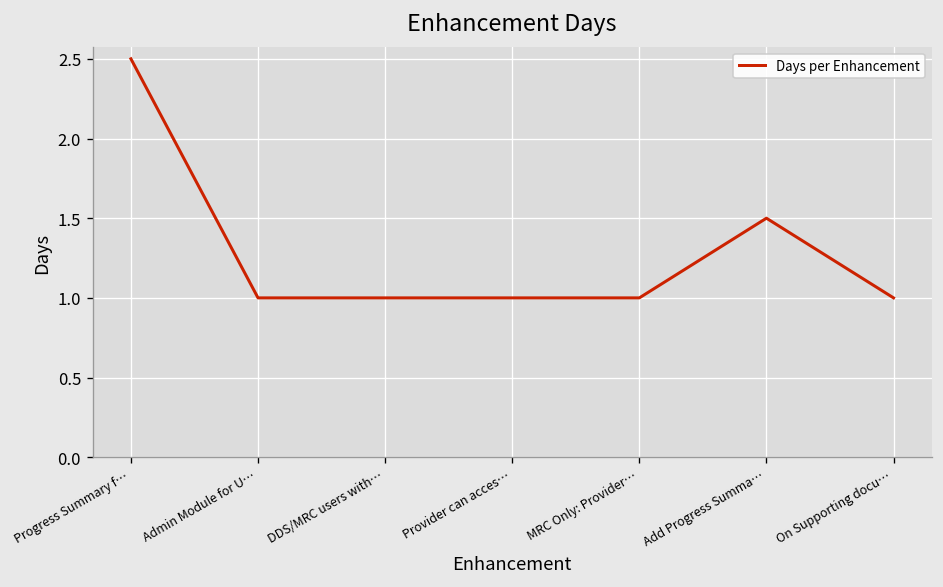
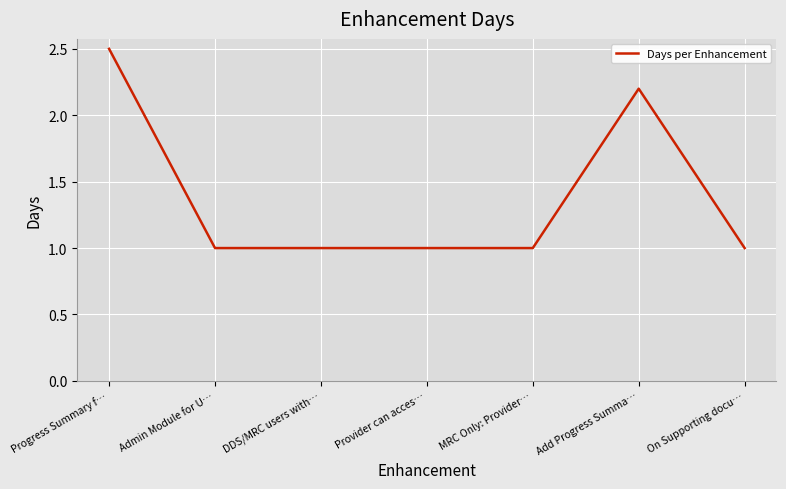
  {
    "Progress Summary f…": 2.5,
    "Admin Module for U…": 1.0,
    "DDS/MRC users with…": 1.0,
    "Provider can acces…": 1.0,
    "MRC Only: Provider…": 1.0,
-   "Add Progress Summa…": 1.5,
+   "Add Progress Summa…": 2.2,
    "On Supporting docu…": 1.0
  }
